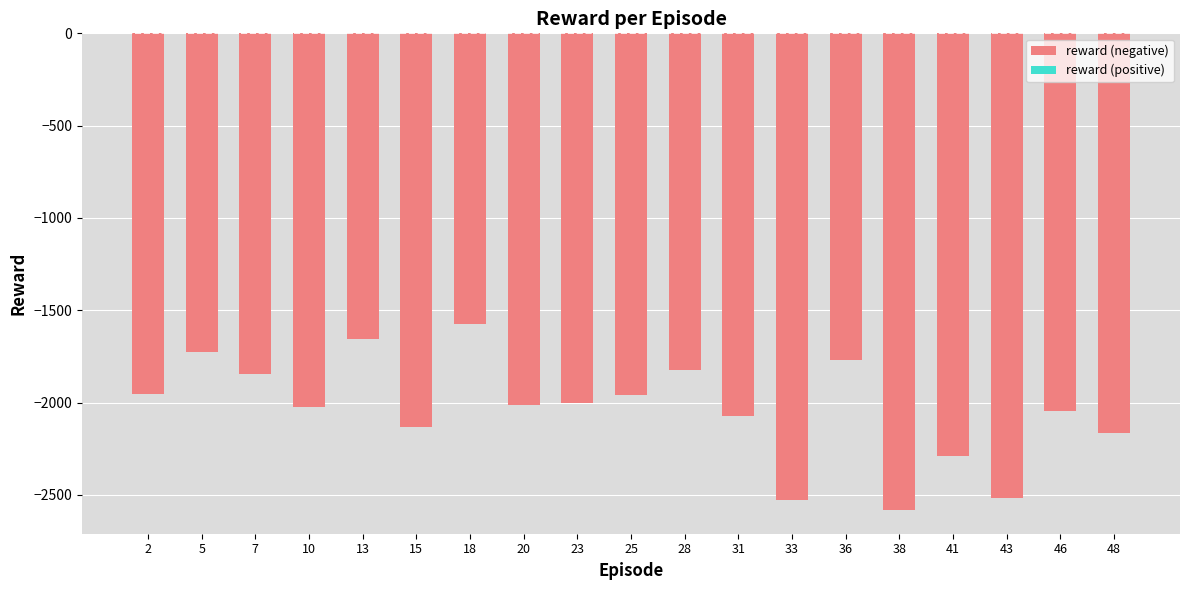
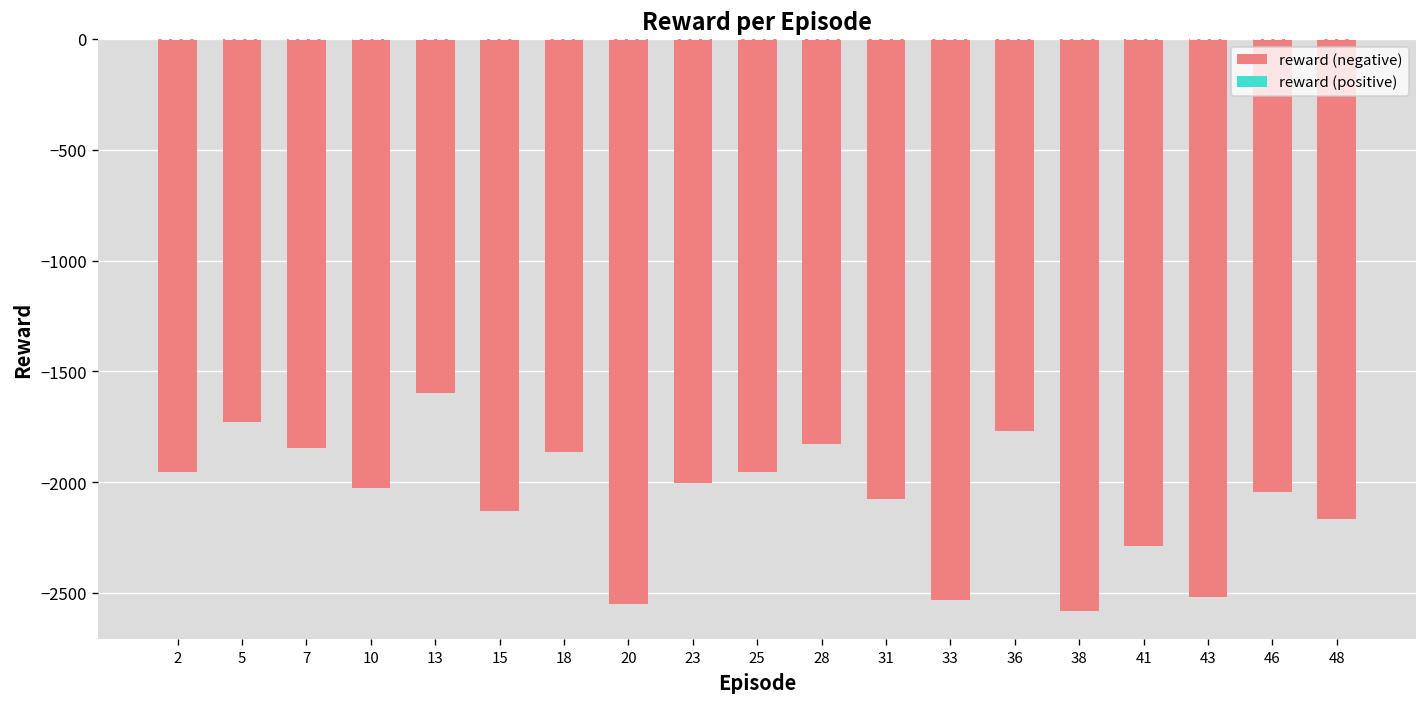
  {
    "reward (negative)": {
      "2": -1960,
      "5": -1730,
      "7": -1850,
      "10": -2030,
-     "13": -1650,
+     "13": -1600,
      "15": -2130,
-     "18": -1580,
-     "20": -2020,
+     "18": -1860,
+     "20": -2550,
      "23": -2000,
      "25": -1960,
      "28": -1830,
      "31": -2070,
      "33": -2530,
      "36": -1770,
      "38": -2580,
      "41": -2290,
      "43": -2520,
      "46": -2050,
      "48": -2170
    },
    "reward (positive)": {
      "2": 0,
      "5": 0,
      "7": 0,
      "10": 0,
      "13": 0,
      "15": 0,
      "18": 0,
      "20": 0,
      "23": 0,
      "25": 0,
      "28": 0,
      "31": 0,
      "33": 0,
      "36": 0,
      "38": 0,
      "41": 0,
      "43": 0,
      "46": 0,
      "48": 0
    }
  }
